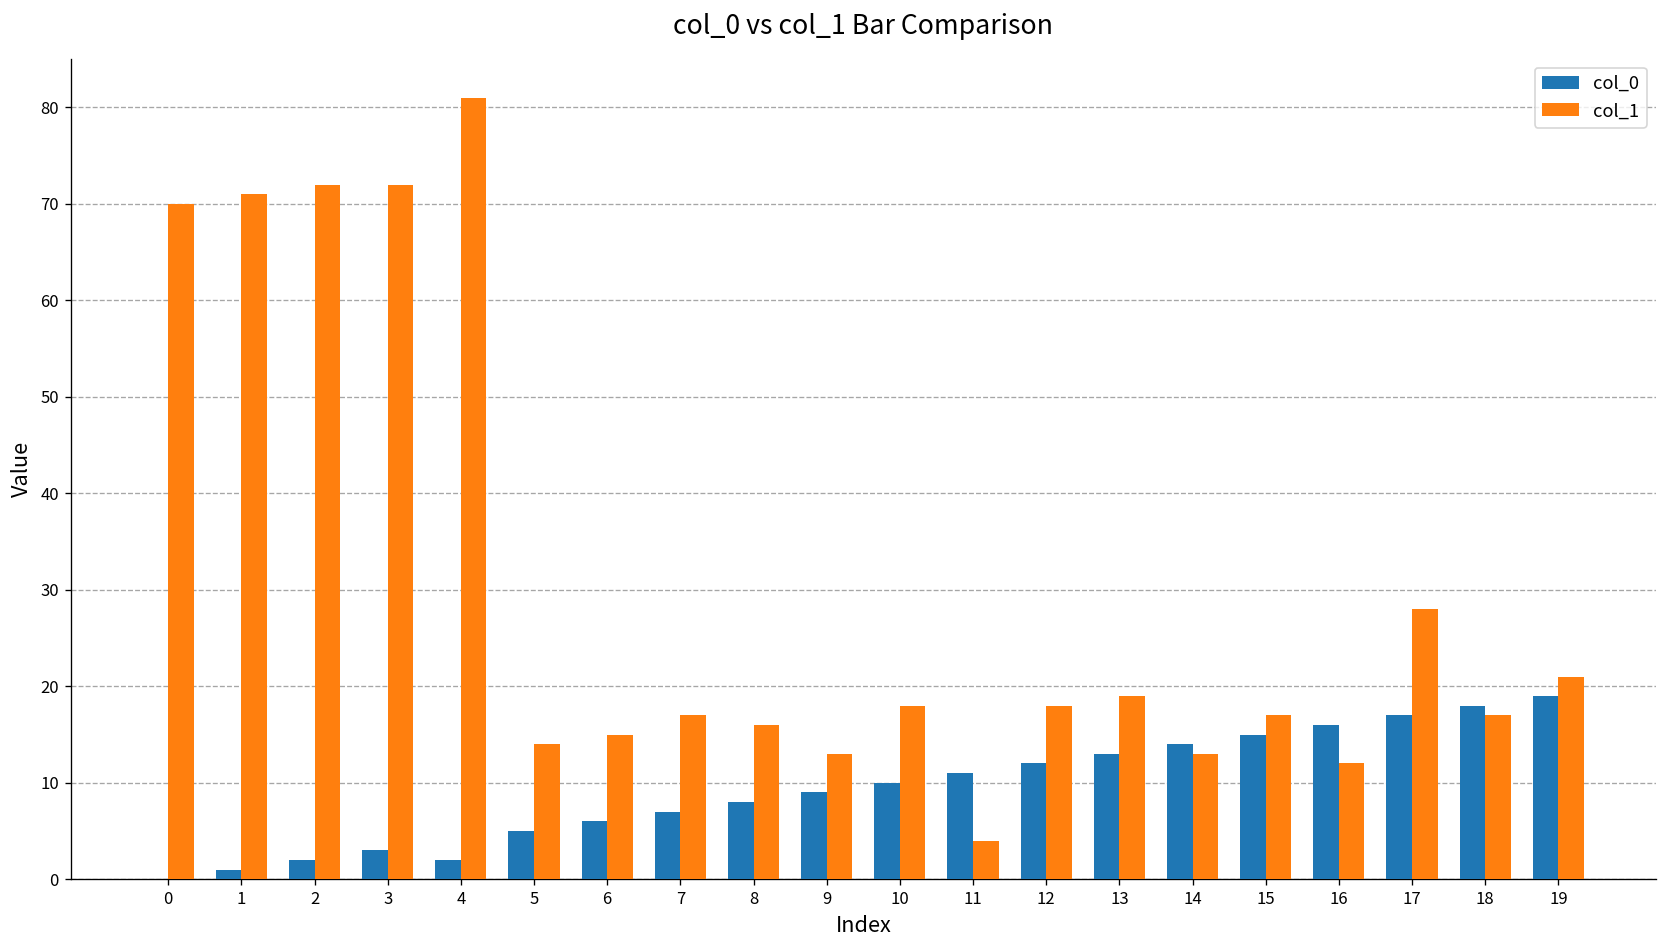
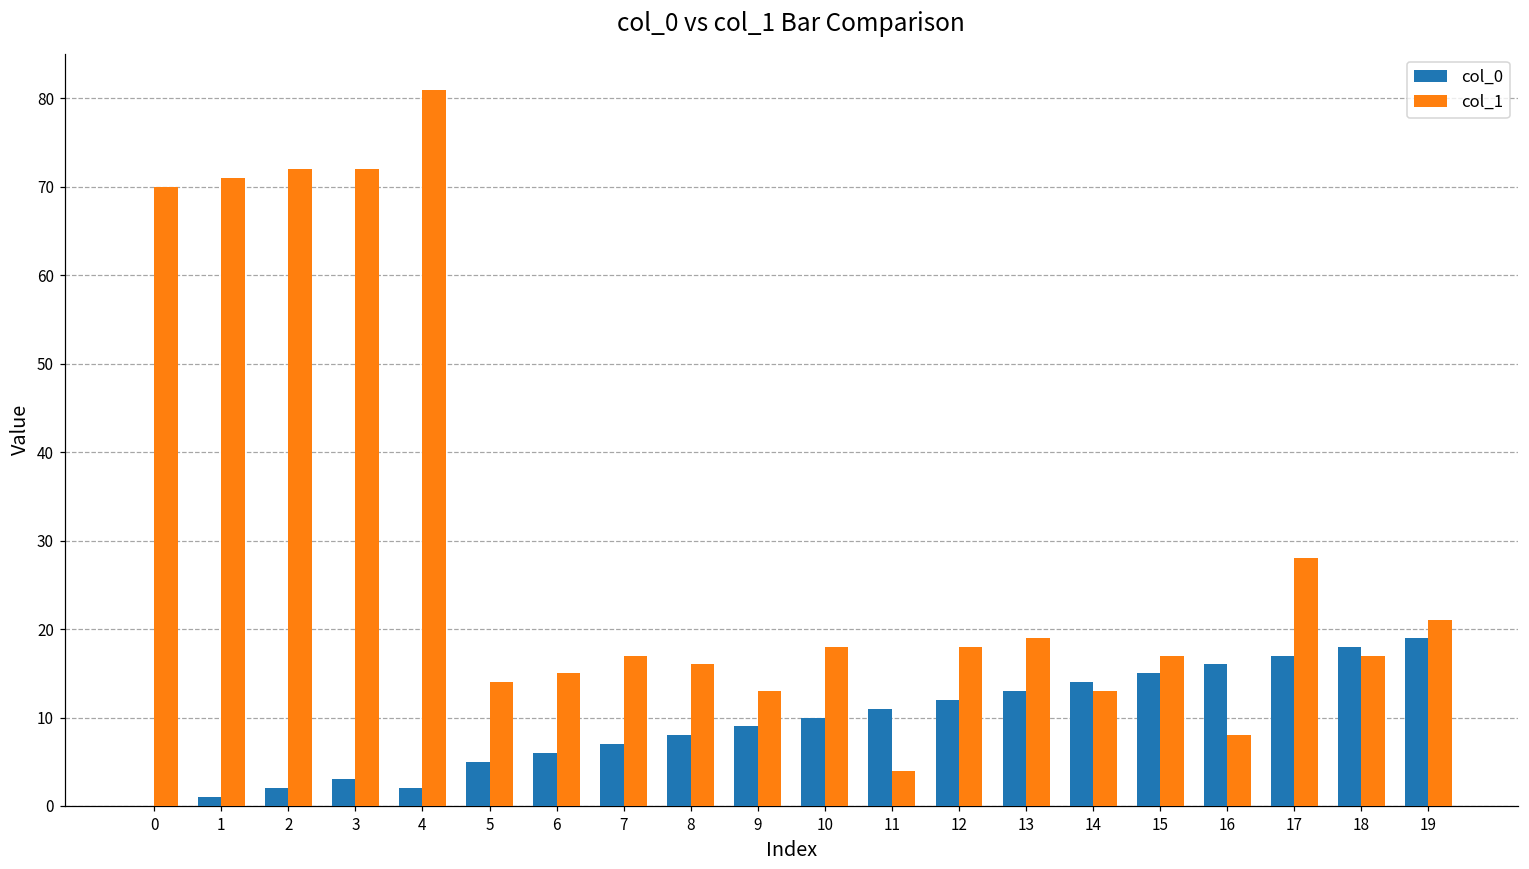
  {
    "col_0": {
      "0": 0,
      "1": 1,
      "2": 2,
      "3": 3,
      "4": 2,
      "5": 5,
      "6": 6,
      "7": 7,
      "8": 8,
      "9": 9,
      "10": 10,
      "11": 11,
      "12": 12,
      "13": 13,
      "14": 14,
      "15": 15,
      "16": 16,
      "17": 17,
      "18": 18,
      "19": 19
    },
    "col_1": {
      "0": 70,
      "1": 71,
      "2": 72,
      "3": 72,
      "4": 81,
      "5": 14,
      "6": 15,
      "7": 17,
      "8": 16,
      "9": 13,
      "10": 18,
      "11": 4,
      "12": 18,
      "13": 19,
      "14": 13,
      "15": 17,
-     "16": 12,
+     "16": 8,
      "17": 28,
      "18": 17,
      "19": 21
    }
  }
